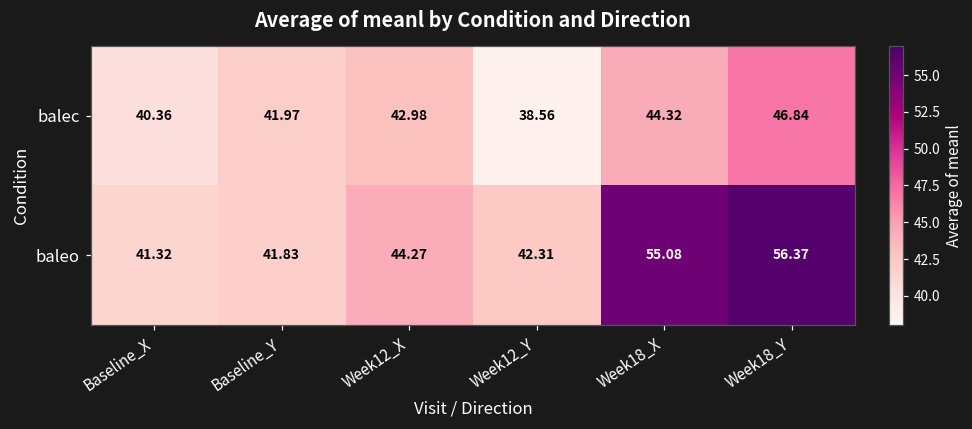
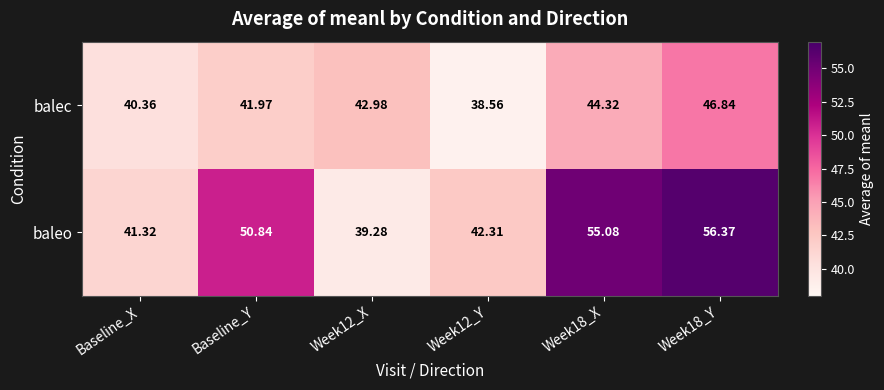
  {
    "balec": {
      "Baseline_X": 40.36,
      "Baseline_Y": 41.97,
      "Week12_X": 42.98,
      "Week12_Y": 38.56,
      "Week18_X": 44.32,
      "Week18_Y": 46.84
    },
    "baleo": {
      "Baseline_X": 41.32,
-     "Baseline_Y": 41.83,
-     "Week12_X": 44.27,
+     "Baseline_Y": 50.84,
+     "Week12_X": 39.28,
      "Week12_Y": 42.31,
      "Week18_X": 55.08,
      "Week18_Y": 56.37
    }
  }
